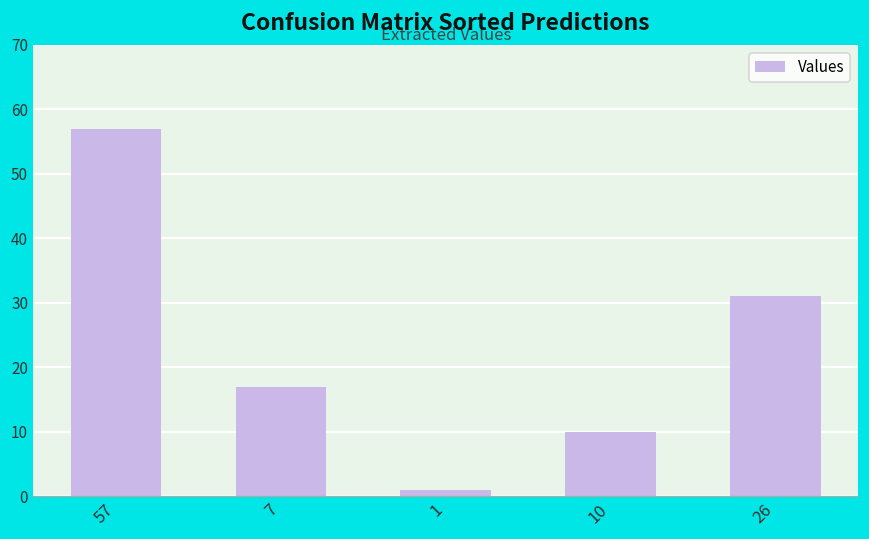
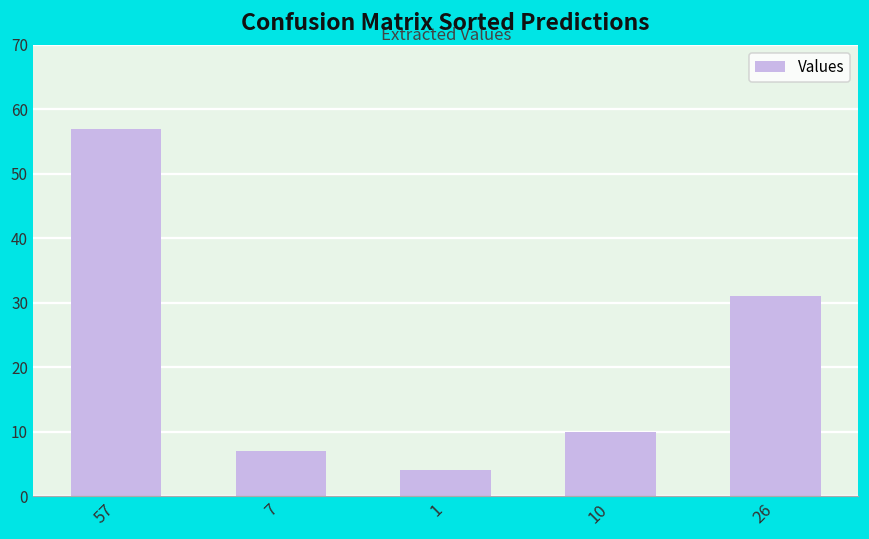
  {
    "57": 57,
-   "7": 17,
-   "1": 1,
+   "7": 7,
+   "1": 4,
    "10": 10,
    "26": 31
  }
